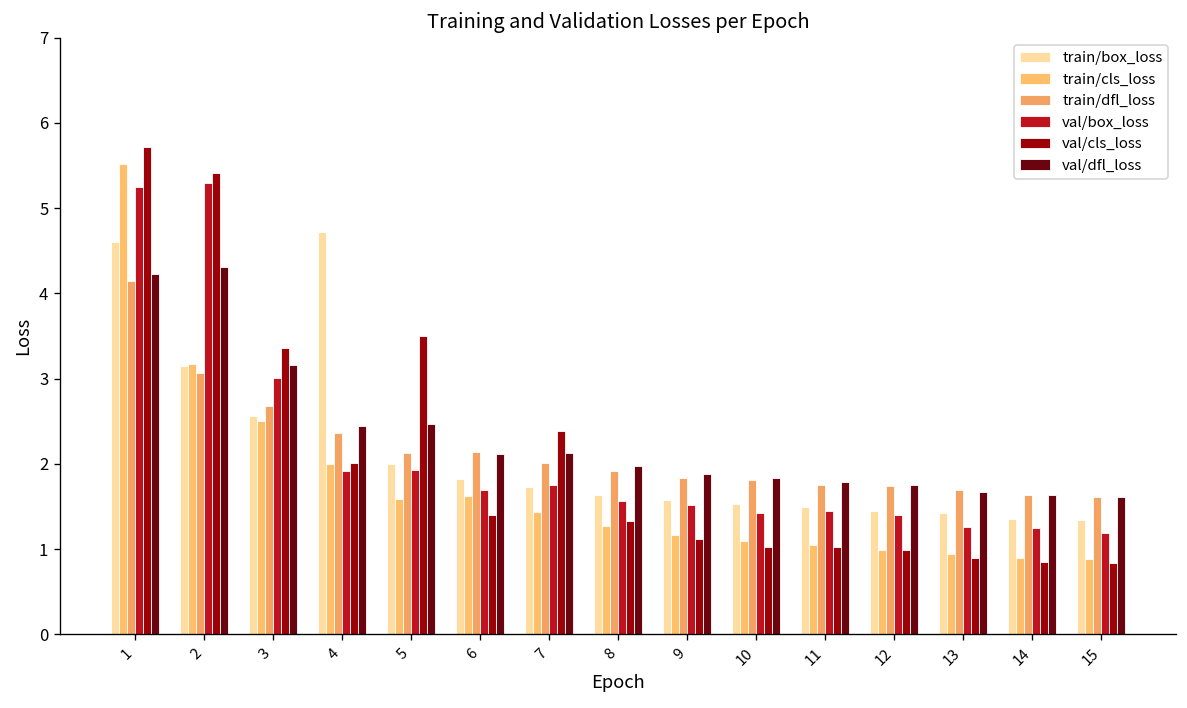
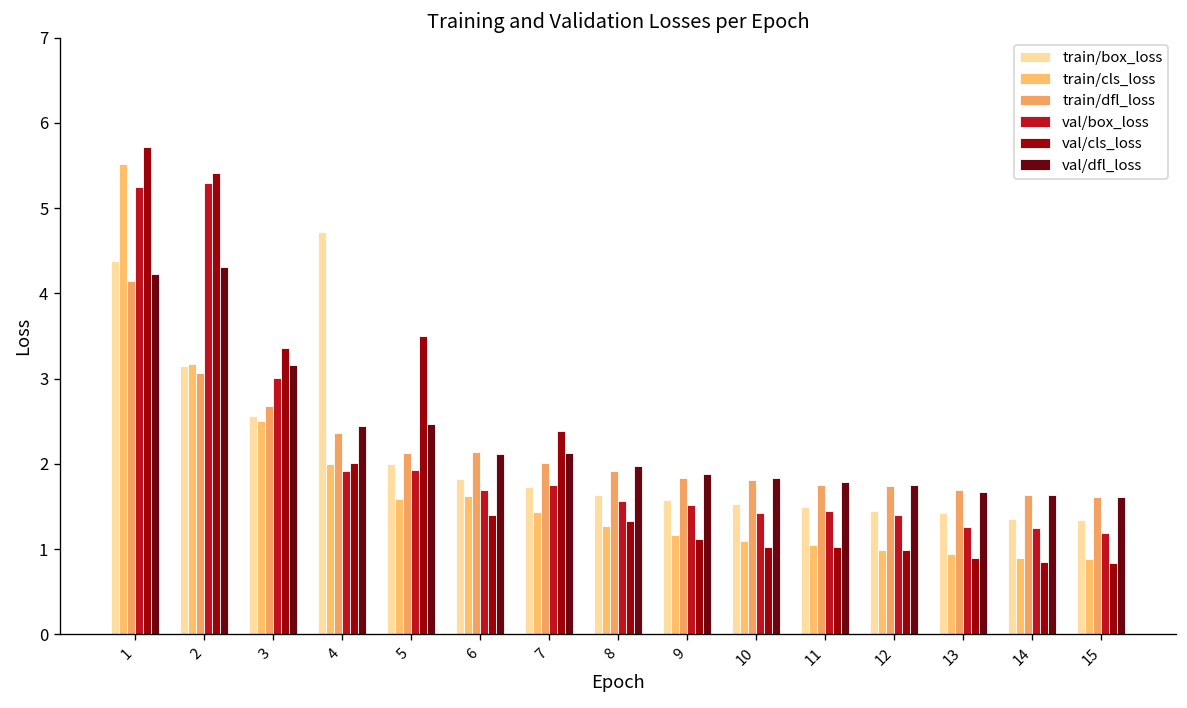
  {
    "train/box_loss": {
-     "1": 4.6,
+     "1": 4.4,
      "2": 3.2,
      "3": 2.6,
      "4": 4.7,
      "5": 2.0,
      "6": 1.8,
      "7": 1.7,
      "8": 1.6,
      "9": 1.6,
      "10": 1.5,
      "11": 1.5,
      "12": 1.4,
      "13": 1.4,
      "14": 1.3,
      "15": 1.3
    }
  }
